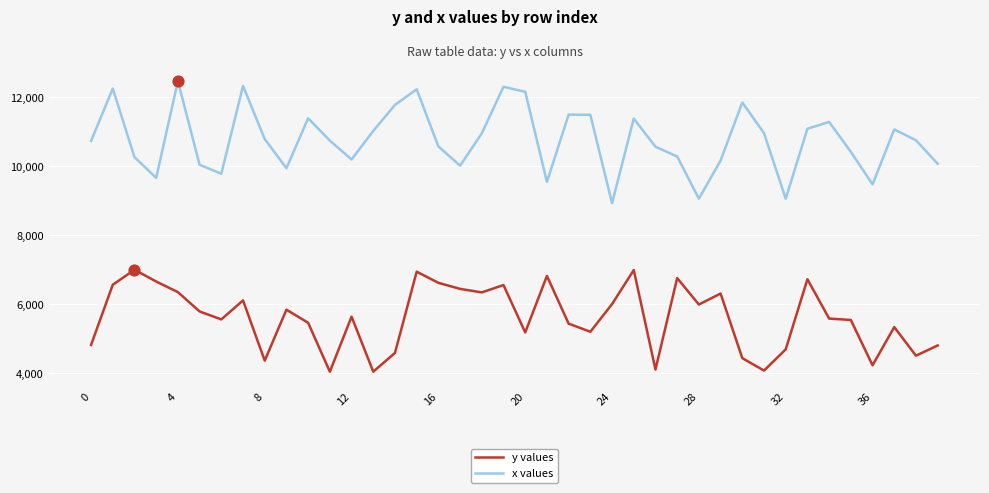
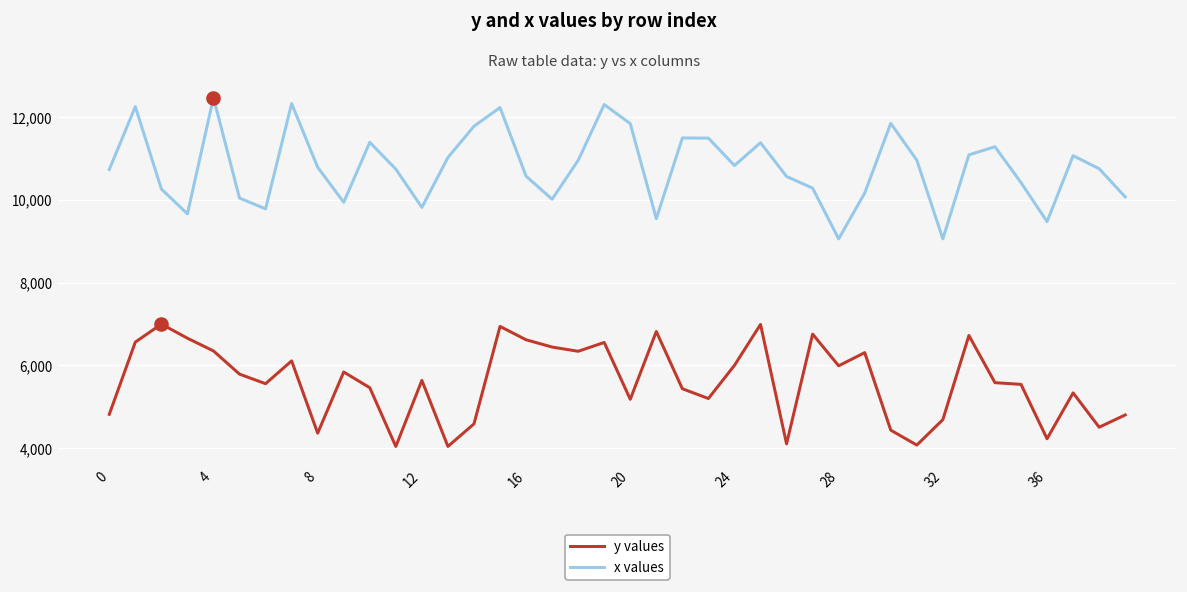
  {
    "x values": {
      "0": "10,700",
      "8": "10,800",
-     "12": "10,200",
+     "12": "9,800",
      "16": "10,600",
-     "20": "12,200",
-     "24": "8,900",
+     "20": "11,800",
+     "24": "10,800",
      "28": "9,100",
      "32": "9,100",
      "36": "9,500"
    }
  }
